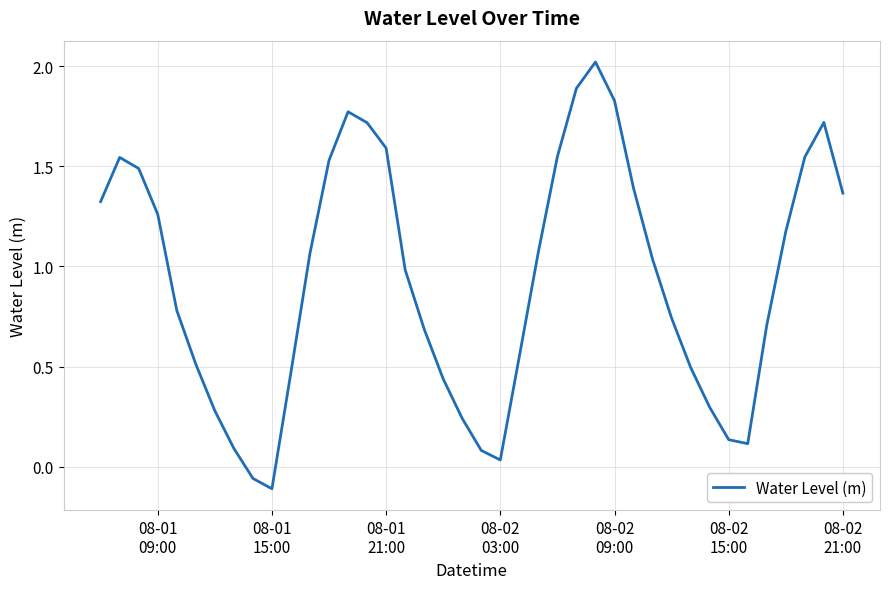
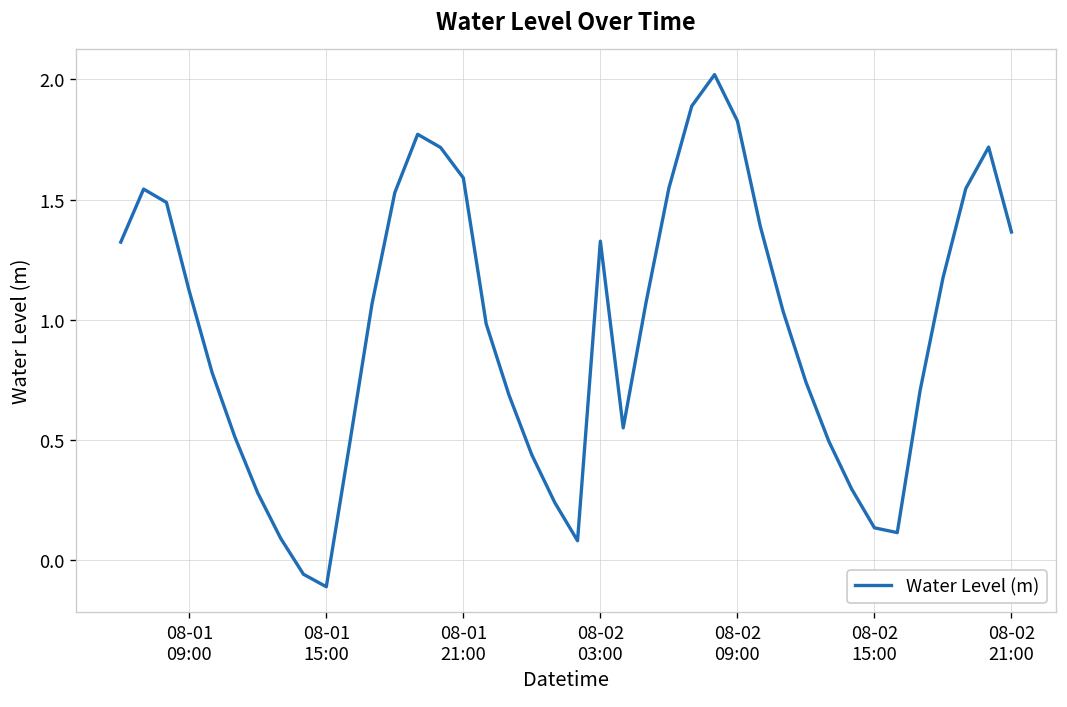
  {
-   "08-01 09:00": 1.26,
+   "08-01 09:00": 1.12,
    "08-01 15:00": -0.11,
    "08-01 21:00": 1.59,
-   "08-02 03:00": 0.03,
+   "08-02 03:00": 1.33,
    "08-02 09:00": 1.83,
    "08-02 15:00": 0.14,
    "08-02 21:00": 1.37
  }
